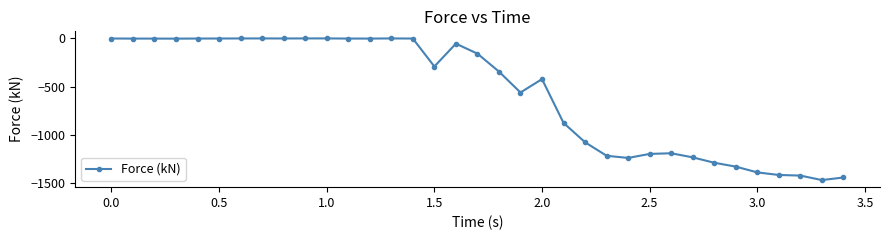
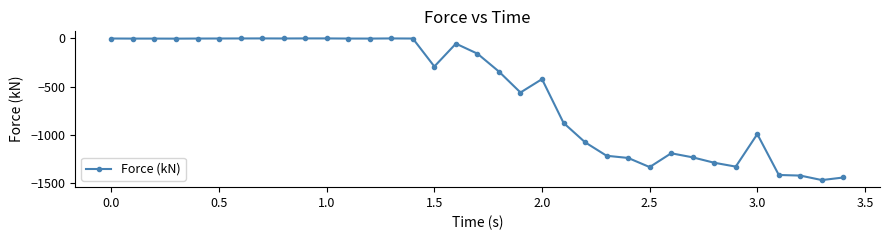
  {
    "0.0": 0,
    "0.5": 0,
    "1.0": 0,
    "1.5": -300,
    "2.0": -400,
-   "2.5": -1200,
-   "3.0": -1400
+   "2.5": -1300,
+   "3.0": -1000
  }
